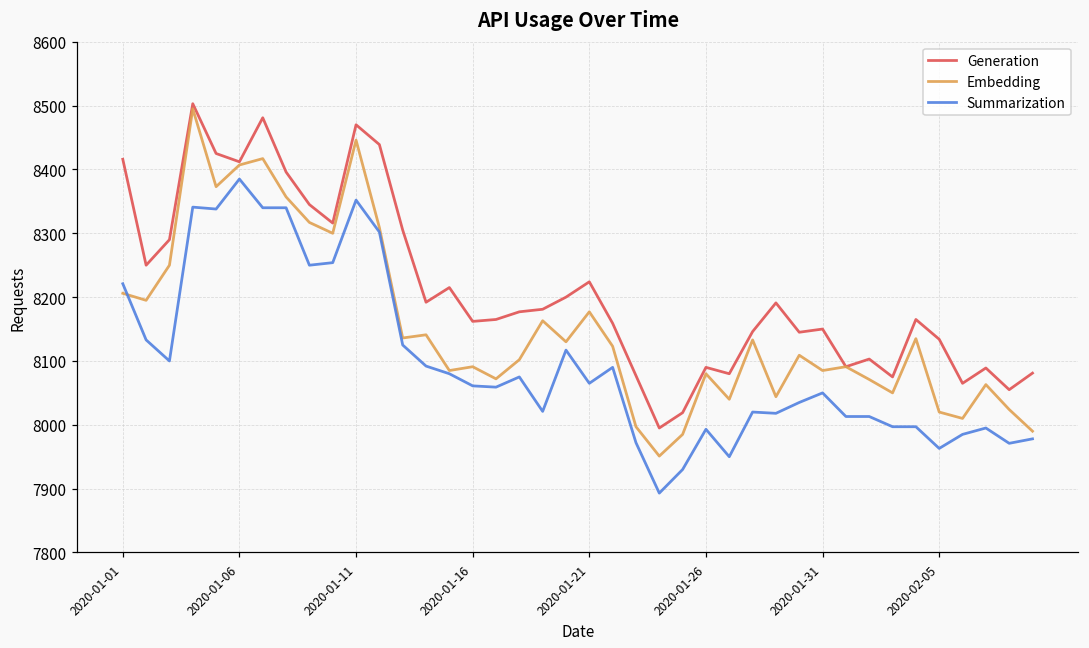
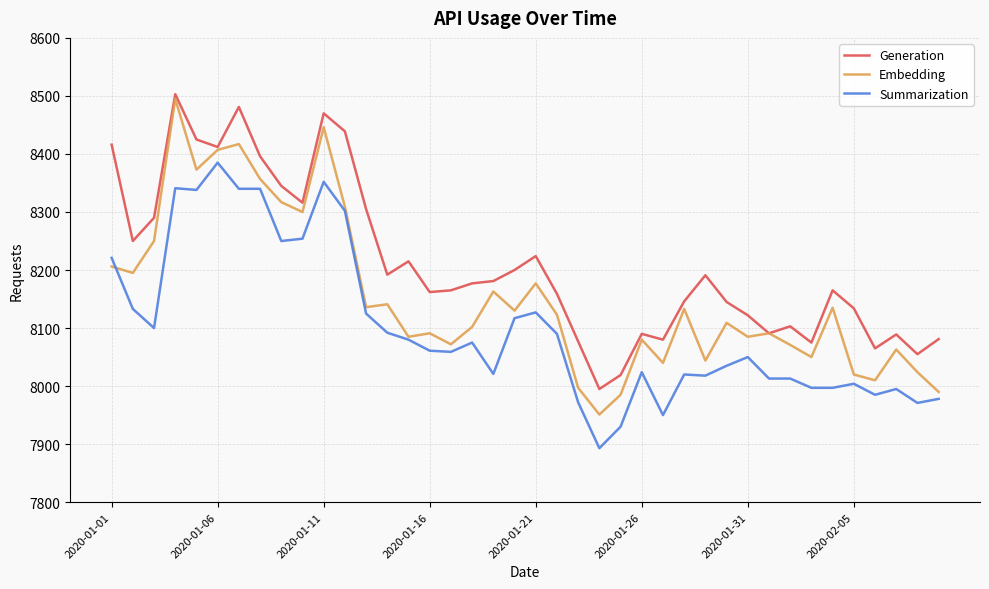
  {
    "Generation": {
      "2020-01-01": 8420,
      "2020-01-06": 8410,
      "2020-01-11": 8470,
      "2020-01-16": 8160,
      "2020-01-21": 8220,
      "2020-01-26": 8090,
-     "2020-01-31": 8150,
+     "2020-01-31": 8120,
      "2020-02-05": 8130
    },
    "Embedding": {
      "2020-01-01": 8210,
      "2020-01-06": 8410,
      "2020-01-11": 8450,
      "2020-01-16": 8090,
      "2020-01-21": 8180,
      "2020-01-26": 8080,
      "2020-01-31": 8090,
      "2020-02-05": 8020
    },
    "Summarization": {
      "2020-01-01": 8220,
      "2020-01-06": 8390,
      "2020-01-11": 8350,
      "2020-01-16": 8060,
-     "2020-01-21": 8070,
-     "2020-01-26": 7990,
+     "2020-01-21": 8130,
+     "2020-01-26": 8020,
      "2020-01-31": 8050,
-     "2020-02-05": 7960
+     "2020-02-05": 8000
    }
  }
